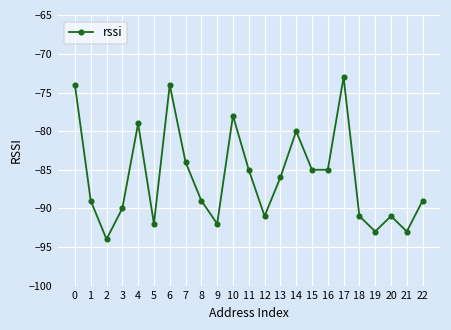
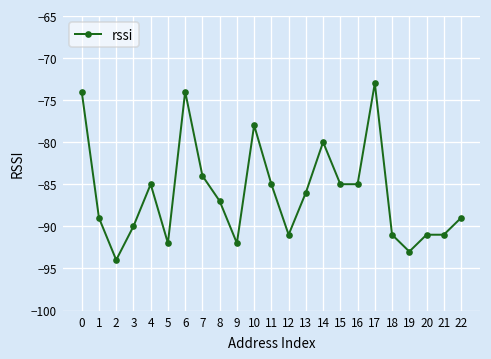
  {
    "0": -74,
    "1": -89,
    "2": -94,
    "3": -90,
-   "4": -79,
+   "4": -85,
    "5": -92,
    "6": -74,
    "7": -84,
-   "8": -89,
+   "8": -87,
    "9": -92,
    "10": -78,
    "11": -85,
    "12": -91,
    "13": -86,
    "14": -80,
    "15": -85,
    "16": -85,
    "17": -73,
    "18": -91,
    "19": -93,
    "20": -91,
-   "21": -93,
+   "21": -91,
    "22": -89
  }
